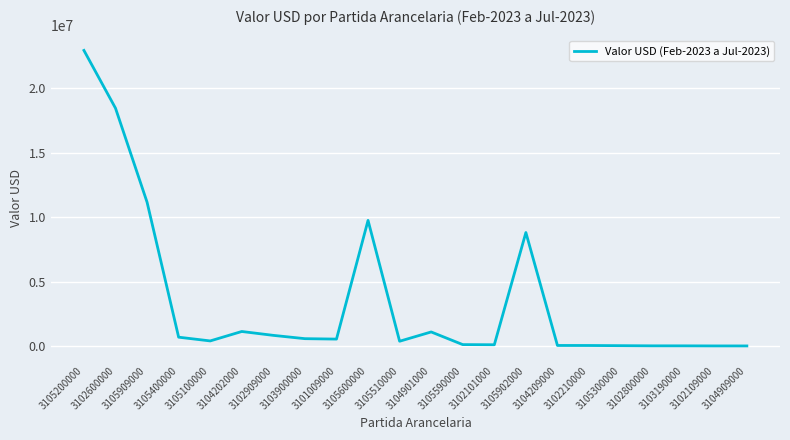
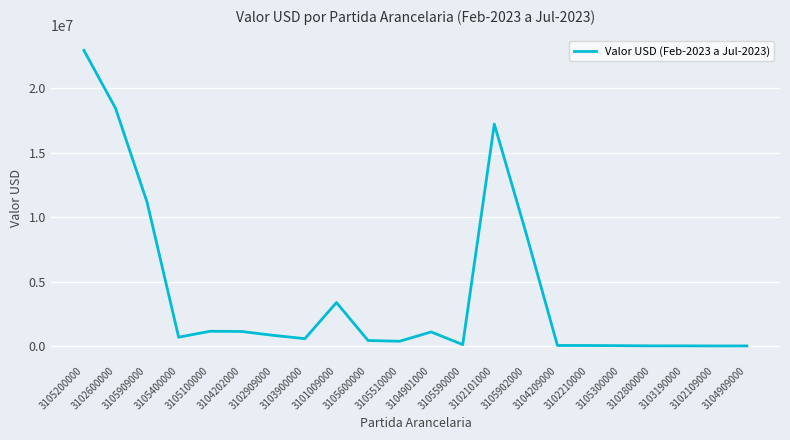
  {
    "3105200000": 23000000,
    "3102600000": 18500000,
    "3105909000": 11200000,
    "3105400000": 700000,
-   "3105100000": 400000,
+   "3105100000": 1100000,
    "3104202000": 1100000,
    "3102909000": 800000,
    "3103900000": 600000,
-   "3101009000": 500000,
-   "3105600000": 9800000,
+   "3101009000": 3400000,
+   "3105600000": 400000,
    "3105510000": 400000,
    "3104901000": 1100000,
    "3105590000": 100000,
-   "3102101000": 100000,
+   "3102101000": 17200000,
    "3105902000": 8800000,
    "3104209000": 0,
    "3102210000": 0,
    "3105300000": 0,
    "3102800000": 0,
    "3103190000": 0,
    "3102109000": 0,
    "3104909000": 0
  }
